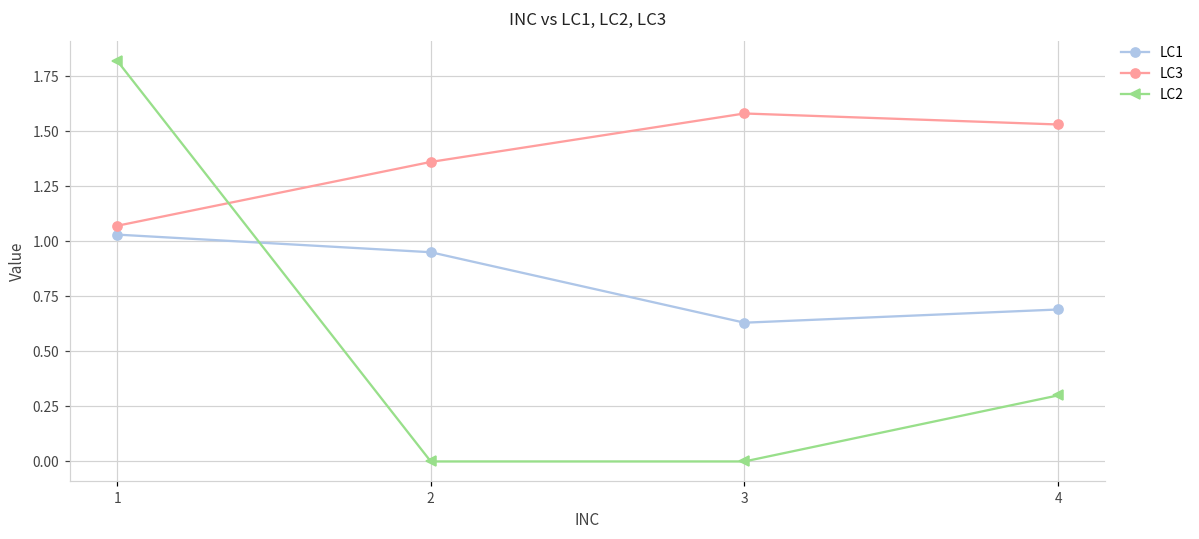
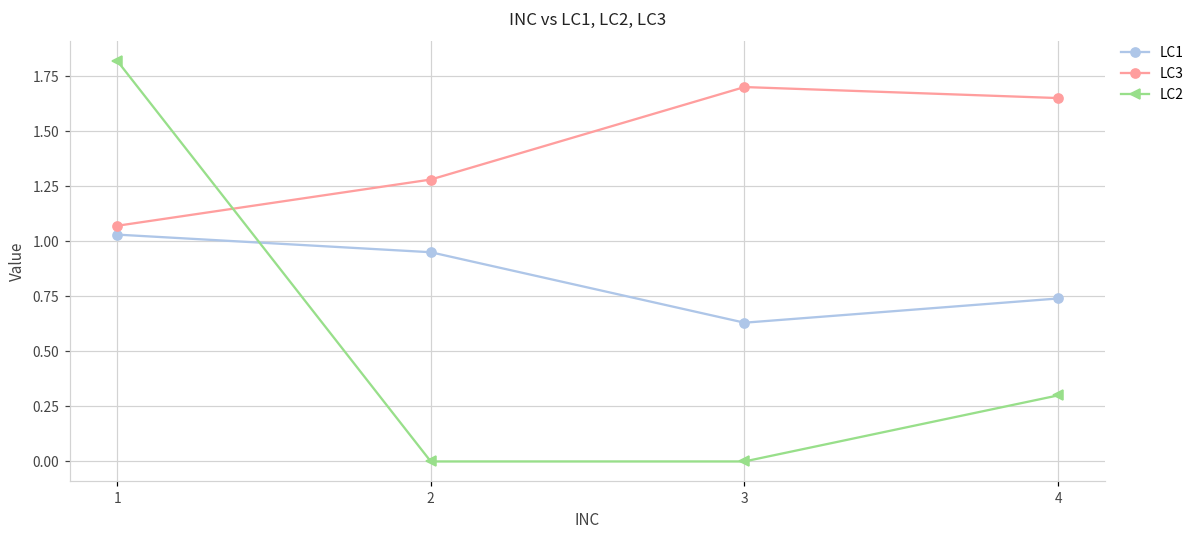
  {
    "LC1": {
      "1": 1.03,
      "2": 0.95,
      "3": 0.63,
-     "4": 0.69
+     "4": 0.74
    },
    "LC3": {
      "1": 1.07,
-     "2": 1.36,
-     "3": 1.58,
-     "4": 1.53
+     "2": 1.28,
+     "3": 1.70,
+     "4": 1.65
    },
    "LC2": {
      "1": 1.82,
      "2": 0.00,
      "3": 0.00,
      "4": 0.30
    }
  }
